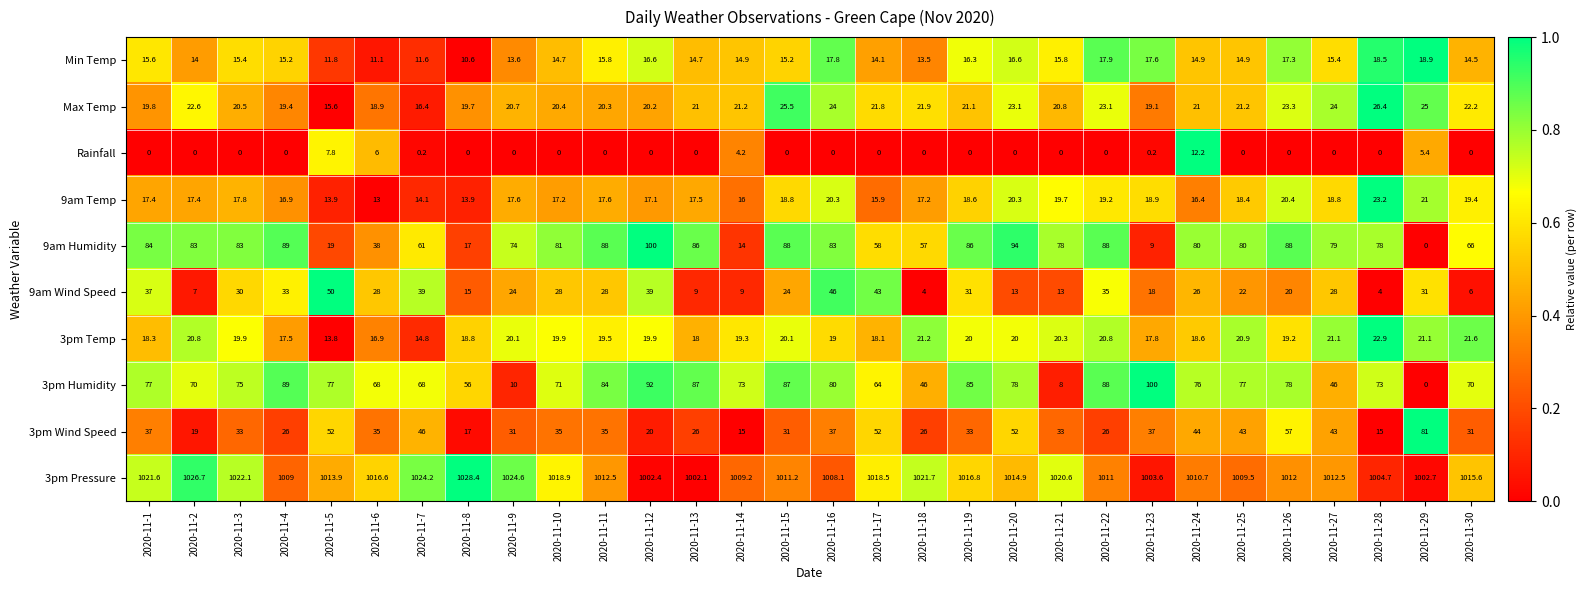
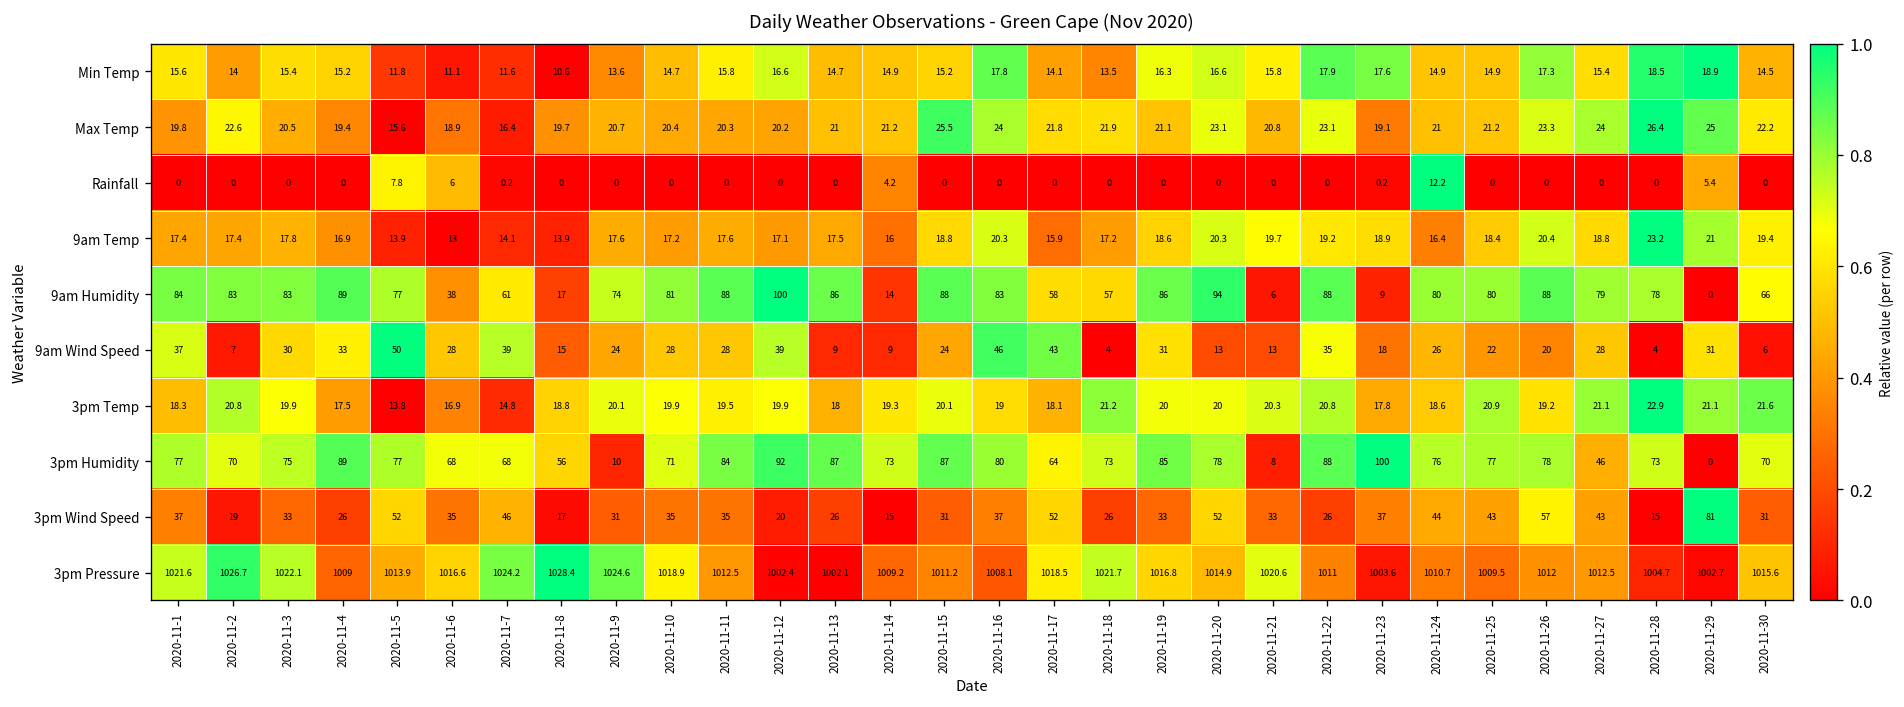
  {
    "9am Humidity": {
      "2020-11-1": 84,
      "2020-11-2": 83,
      "2020-11-3": 83,
      "2020-11-4": 89,
-     "2020-11-5": 19,
+     "2020-11-5": 77,
      "2020-11-6": 38,
      "2020-11-7": 61,
      "2020-11-8": 17,
      "2020-11-9": 74,
      "2020-11-10": 81,
      "2020-11-11": 88,
      "2020-11-12": 100,
      "2020-11-13": 86,
      "2020-11-14": 14,
      "2020-11-15": 88,
      "2020-11-16": 83,
      "2020-11-17": 58,
      "2020-11-18": 57,
      "2020-11-19": 86,
      "2020-11-20": 94,
-     "2020-11-21": 78,
+     "2020-11-21": 6,
      "2020-11-22": 88,
      "2020-11-23": 9,
      "2020-11-24": 80,
      "2020-11-25": 80,
      "2020-11-26": 88,
      "2020-11-27": 79,
      "2020-11-28": 78,
      "2020-11-29": 0,
      "2020-11-30": 66
    },
    "3pm Humidity": {
      "2020-11-1": 77,
      "2020-11-2": 70,
      "2020-11-3": 75,
      "2020-11-4": 89,
      "2020-11-5": 77,
      "2020-11-6": 68,
      "2020-11-7": 68,
      "2020-11-8": 56,
      "2020-11-9": 10,
      "2020-11-10": 71,
      "2020-11-11": 84,
      "2020-11-12": 92,
      "2020-11-13": 87,
      "2020-11-14": 73,
      "2020-11-15": 87,
      "2020-11-16": 80,
      "2020-11-17": 64,
-     "2020-11-18": 46,
+     "2020-11-18": 73,
      "2020-11-19": 85,
      "2020-11-20": 78,
      "2020-11-21": 8,
      "2020-11-22": 88,
      "2020-11-23": 100,
      "2020-11-24": 76,
      "2020-11-25": 77,
      "2020-11-26": 78,
      "2020-11-27": 46,
      "2020-11-28": 73,
      "2020-11-29": 0,
      "2020-11-30": 70
    }
  }
